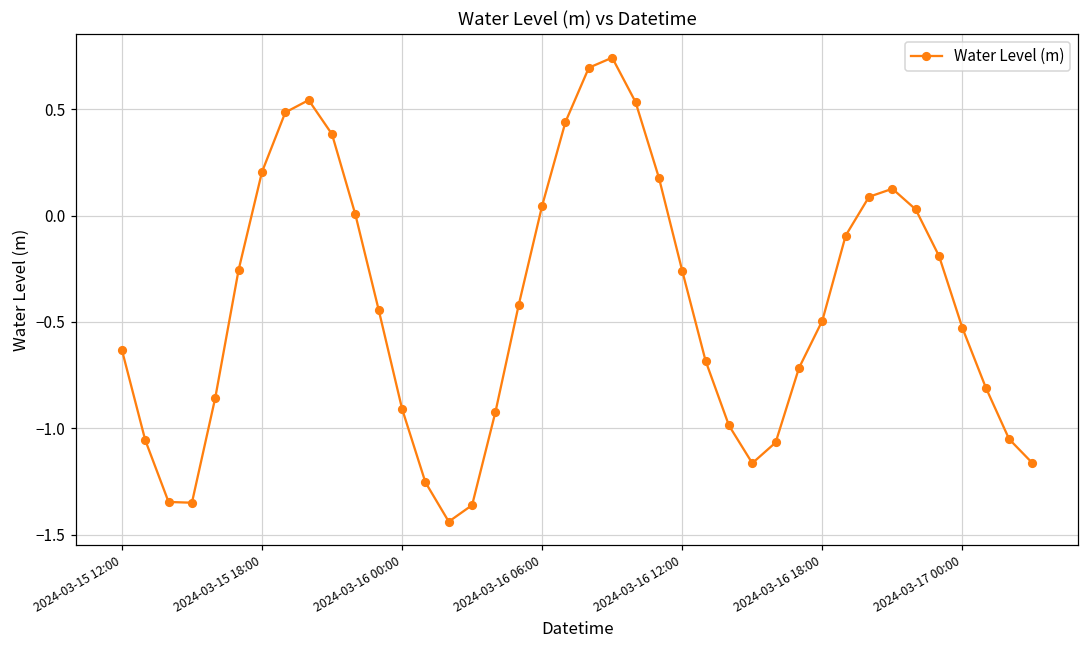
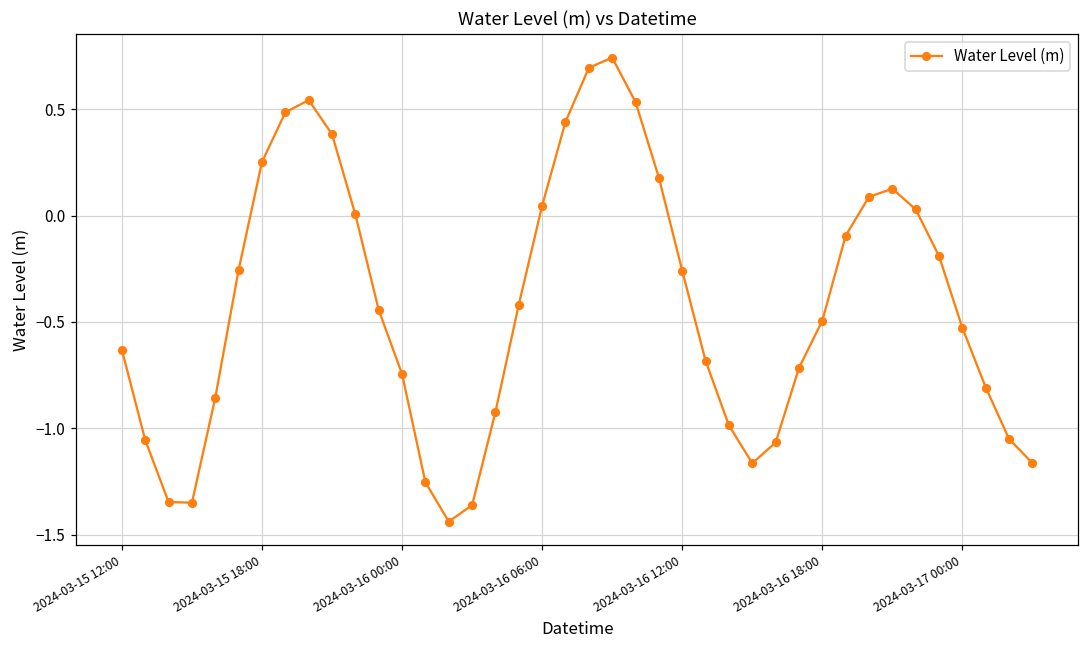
  {
    "2024-03-15 12:00": -0.63,
-   "2024-03-15 18:00": 0.20,
-   "2024-03-16 00:00": -0.91,
+   "2024-03-15 18:00": 0.25,
+   "2024-03-16 00:00": -0.74,
    "2024-03-16 06:00": 0.05,
    "2024-03-16 12:00": -0.26,
    "2024-03-16 18:00": -0.49,
    "2024-03-17 00:00": -0.53
  }
